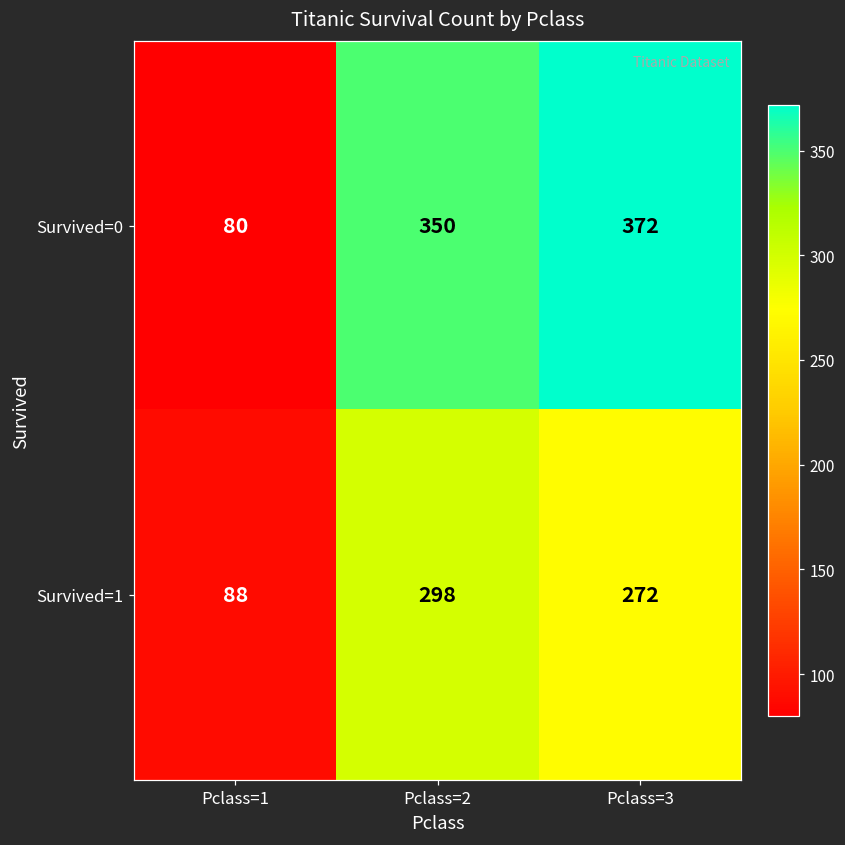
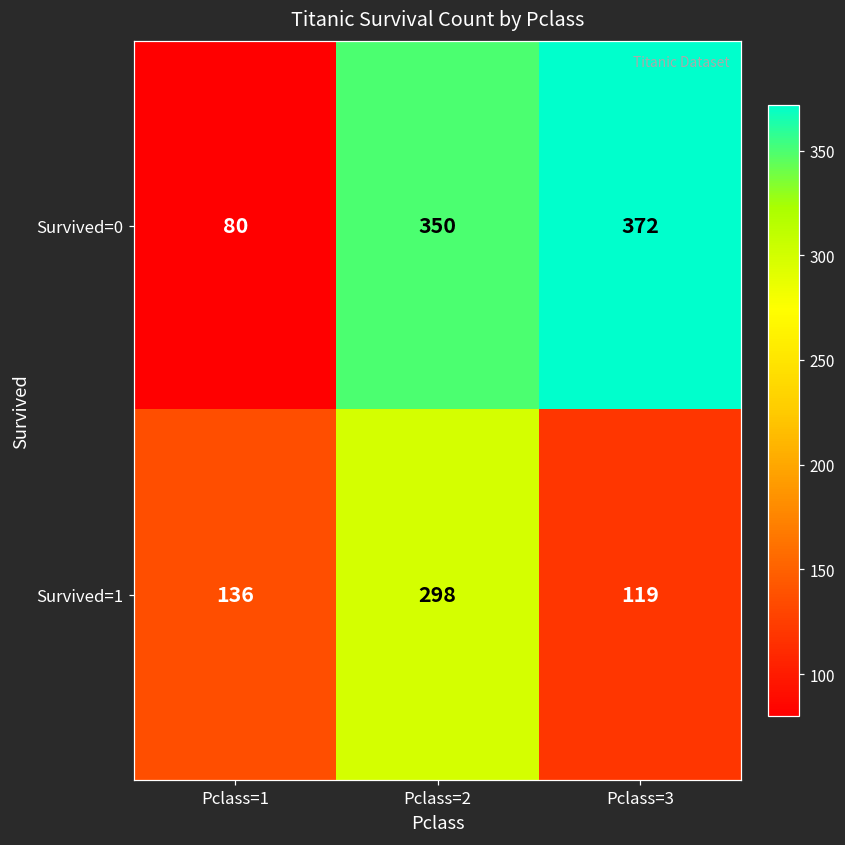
  {
    "Survived=0": {
      "Pclass=1": 80,
      "Pclass=2": 350
    },
    "Survived=1": {
-     "Pclass=1": 88,
+     "Pclass=1": 136,
      "Pclass=2": 298,
-     "Pclass=3": 272
+     "Pclass=3": 119
    }
  }
